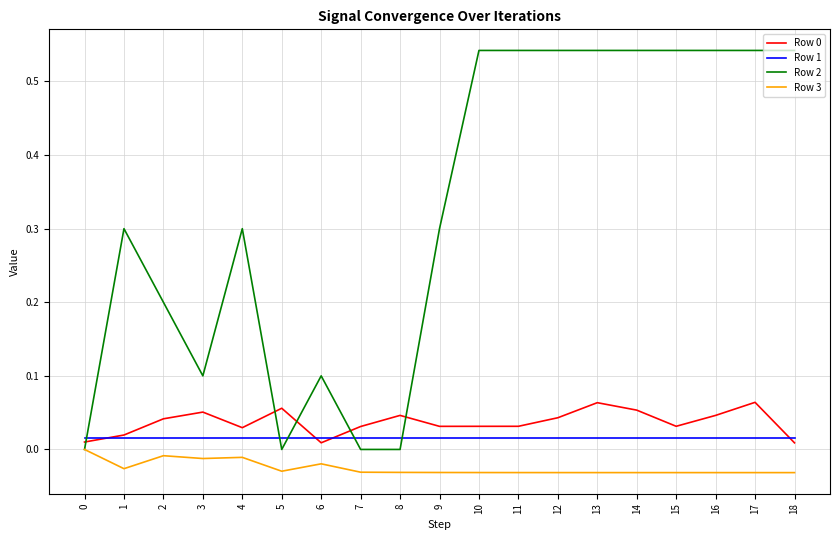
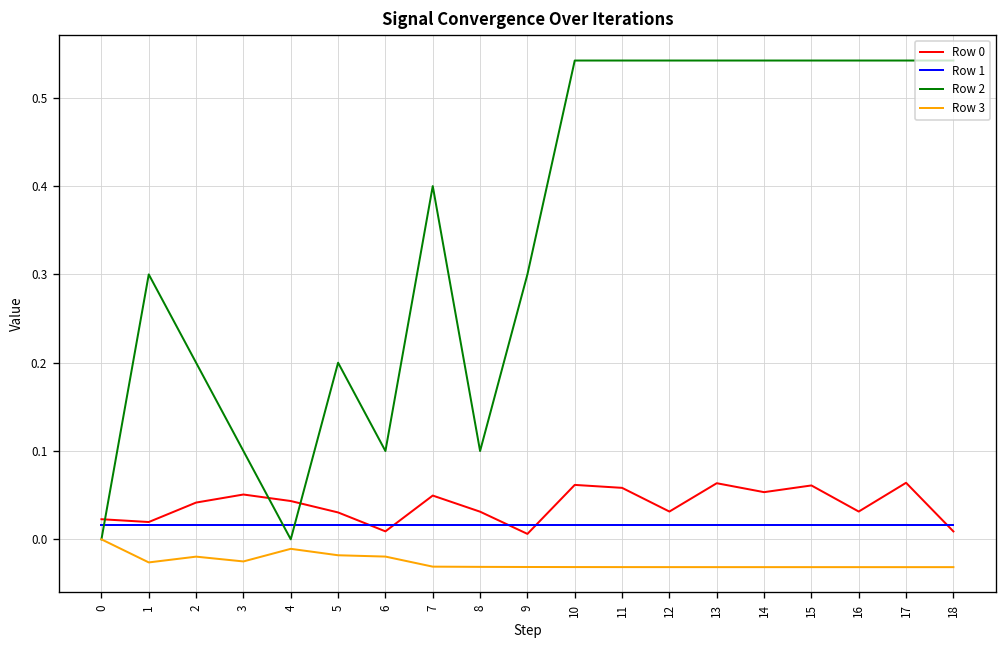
  {
    "Row 0": {
-     "0": 0.01,
+     "0": 0.02,
      "1": 0.02,
      "2": 0.04,
      "3": 0.05,
-     "4": 0.03,
-     "5": 0.06,
+     "4": 0.04,
+     "5": 0.03,
      "6": 0.01,
-     "7": 0.03,
-     "8": 0.05,
-     "9": 0.03,
-     "10": 0.03,
-     "11": 0.03,
-     "12": 0.04,
+     "7": 0.05,
+     "8": 0.03,
+     "9": 0.01,
+     "10": 0.06,
+     "11": 0.06,
+     "12": 0.03,
      "13": 0.06,
      "14": 0.05,
-     "15": 0.03,
-     "16": 0.05,
+     "15": 0.06,
+     "16": 0.03,
      "17": 0.06,
      "18": 0.01
    },
    "Row 1": {
      "0": 0.02,
      "1": 0.02,
      "2": 0.02,
      "3": 0.02,
      "4": 0.02,
      "5": 0.02,
      "6": 0.02,
      "7": 0.02,
      "8": 0.02,
      "9": 0.02,
      "10": 0.02,
      "11": 0.02,
      "12": 0.02,
      "13": 0.02,
      "14": 0.02,
      "15": 0.02,
      "16": 0.02,
      "17": 0.02,
      "18": 0.02
    },
    "Row 2": {
      "1": 0.3,
      "2": 0.2,
      "3": 0.1,
-     "4": 0.3,
-     "5": 0.0,
+     "4": 0.0,
+     "5": 0.2,
      "6": 0.1,
-     "7": 0.0,
-     "8": 0.0,
+     "7": 0.4,
+     "8": 0.1,
      "9": 0.3,
      "10": 0.54,
      "11": 0.54,
      "12": 0.54,
      "13": 0.54,
      "14": 0.54,
      "15": 0.54,
      "16": 0.54,
      "17": 0.54
    },
    "Row 3": {
      "1": -0.03,
-     "2": -0.01,
-     "3": -0.01,
+     "2": -0.02,
+     "3": -0.03,
      "4": -0.01,
-     "5": -0.03,
+     "5": -0.02,
      "6": -0.02,
      "7": -0.03,
      "8": -0.03,
      "9": -0.03,
      "10": -0.03,
      "11": -0.03,
      "12": -0.03,
      "13": -0.03,
      "14": -0.03,
      "15": -0.03,
      "16": -0.03,
      "17": -0.03,
      "18": -0.03
    }
  }
